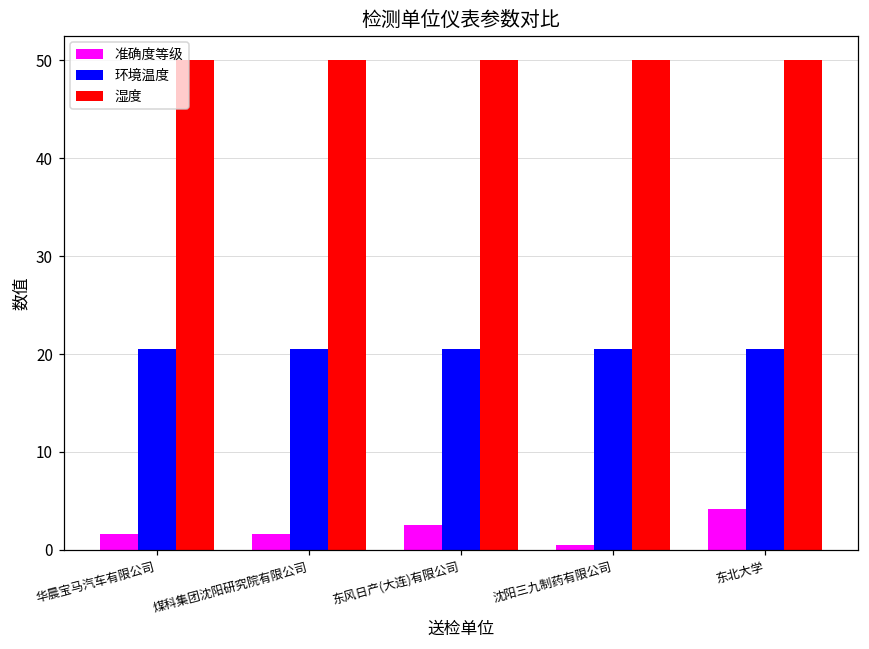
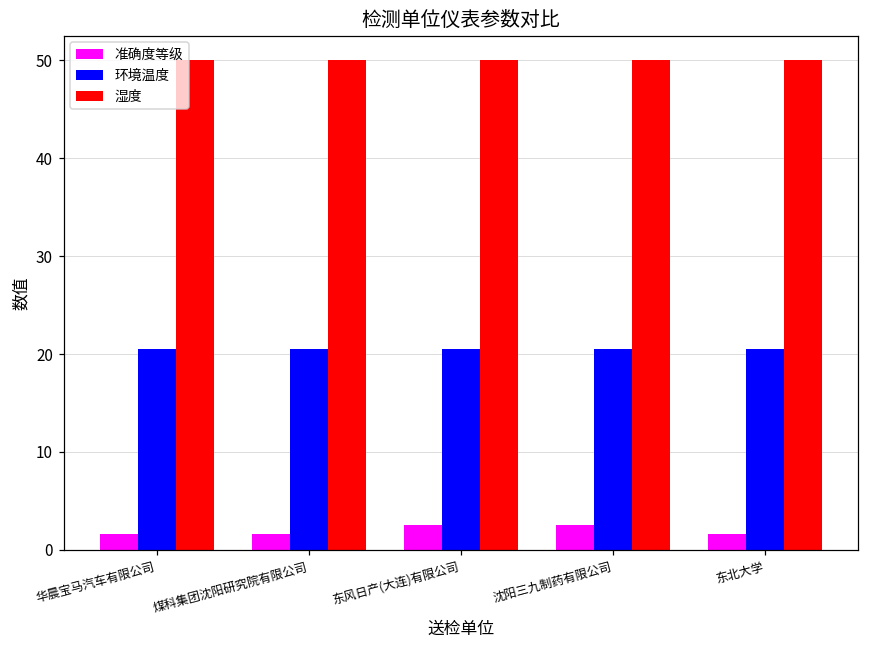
  {
    "准确度等级": {
      "华晨宝马汽车有限公司": 2,
      "煤科集团沈阳研究院有限公司": 2,
      "东风日产(大连)有限公司": 3,
-     "沈阳三九制药有限公司": 1,
-     "东北大学": 4
+     "沈阳三九制药有限公司": 3,
+     "东北大学": 2
    },
    "环境温度": {
      "华晨宝马汽车有限公司": 21,
      "煤科集团沈阳研究院有限公司": 21,
      "东风日产(大连)有限公司": 21,
      "沈阳三九制药有限公司": 21,
      "东北大学": 21
    },
    "湿度": {
      "华晨宝马汽车有限公司": 50,
      "煤科集团沈阳研究院有限公司": 50,
      "东风日产(大连)有限公司": 50,
      "沈阳三九制药有限公司": 50,
      "东北大学": 50
    }
  }
